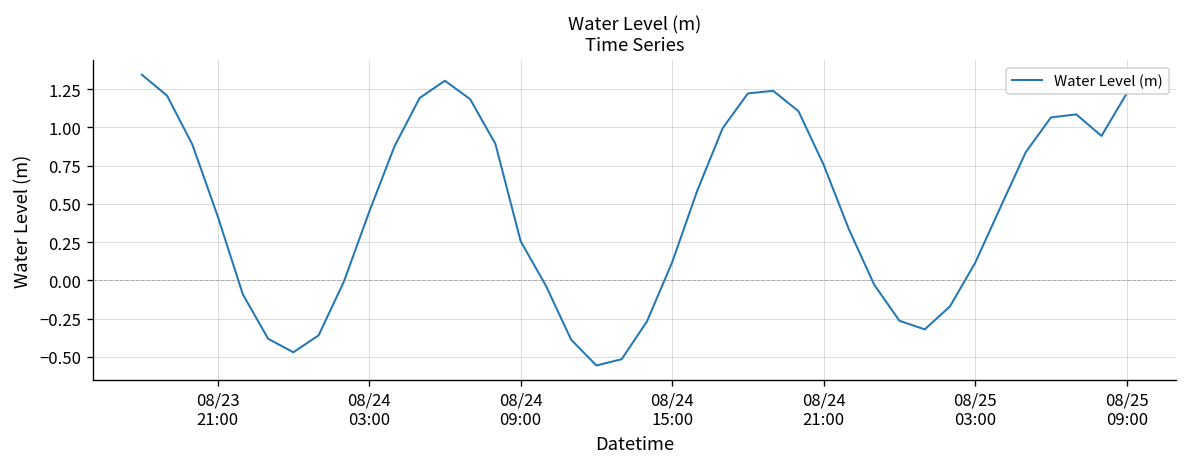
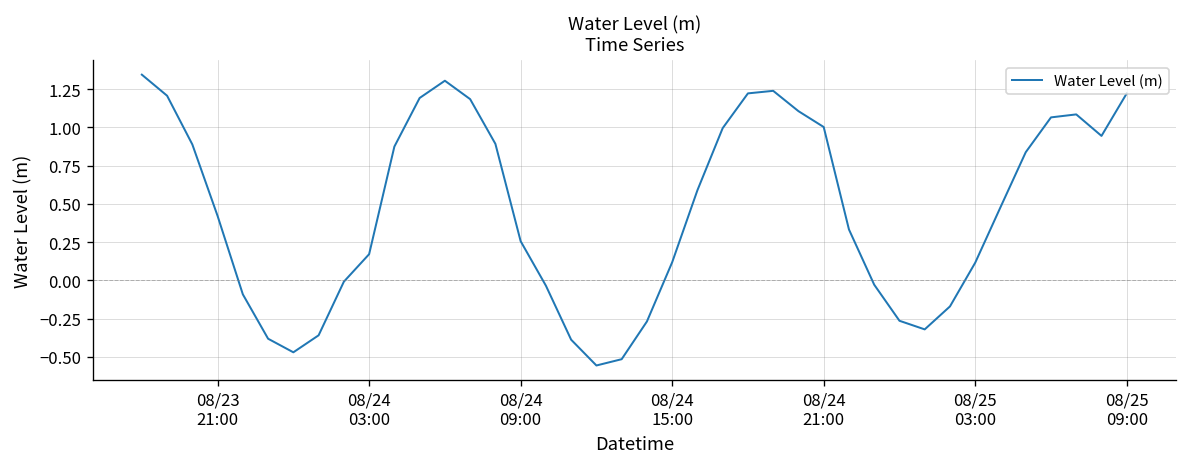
  {
    "08/23 21:00": 0.42,
-   "08/24 03:00": 0.45,
+   "08/24 03:00": 0.17,
    "08/24 09:00": 0.26,
    "08/24 15:00": 0.12,
-   "08/24 21:00": 0.75,
+   "08/24 21:00": 1.00,
    "08/25 03:00": 0.12
  }
